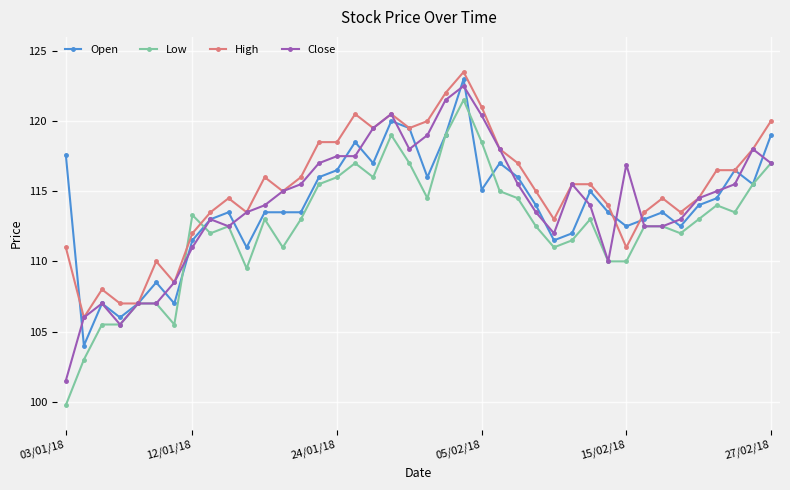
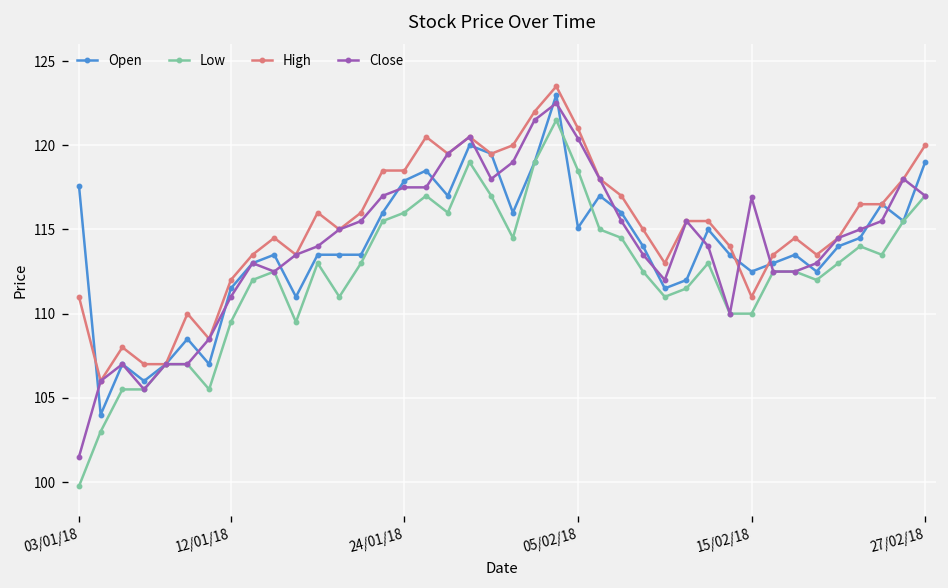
  {
    "Open": {
      "03/01/18": 117.6,
      "12/01/18": 111.5,
-     "24/01/18": 116.5,
+     "24/01/18": 117.9,
      "05/02/18": 115.1,
      "15/02/18": 112.5,
      "27/02/18": 119.0
    },
    "Low": {
      "03/01/18": 99.8,
-     "12/01/18": 113.3,
+     "12/01/18": 109.5,
      "24/01/18": 116.0,
      "05/02/18": 118.5,
      "15/02/18": 110.0
    },
    "High": {
      "03/01/18": 111.0,
      "12/01/18": 112.0,
      "24/01/18": 118.5,
      "05/02/18": 121.0,
      "15/02/18": 111.0,
      "27/02/18": 120.0
    },
    "Close": {
      "03/01/18": 101.5,
      "12/01/18": 111.0,
      "24/01/18": 117.5,
      "05/02/18": 120.4,
      "15/02/18": 116.9
    }
  }
